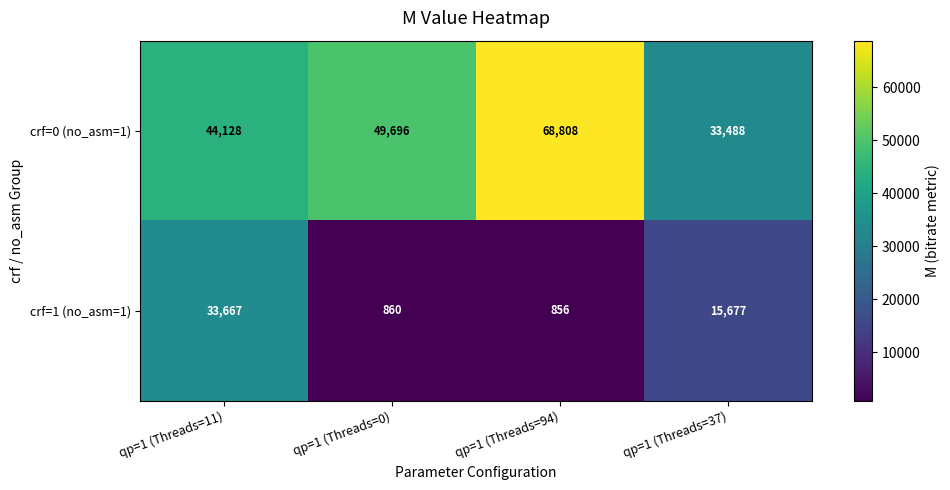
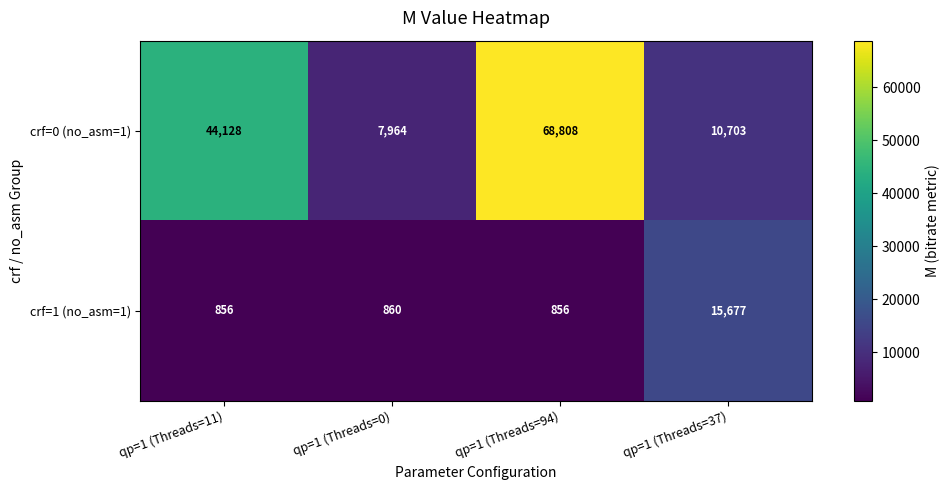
  {
    "crf=0 (no_asm=1)": {
      "qp=1 (Threads=11)": "44,128",
-     "qp=1 (Threads=0)": "49,696",
+     "qp=1 (Threads=0)": "7,964",
      "qp=1 (Threads=94)": "68,808",
-     "qp=1 (Threads=37)": "33,488"
+     "qp=1 (Threads=37)": "10,703"
    },
    "crf=1 (no_asm=1)": {
-     "qp=1 (Threads=11)": "33,667",
+     "qp=1 (Threads=11)": "856",
      "qp=1 (Threads=0)": "860",
      "qp=1 (Threads=94)": "856",
      "qp=1 (Threads=37)": "15,677"
    }
  }
